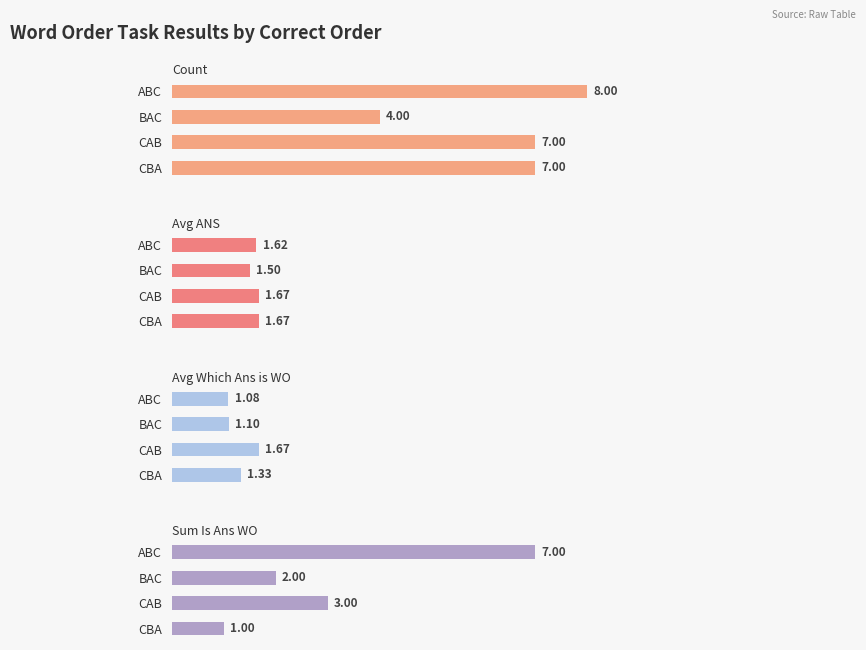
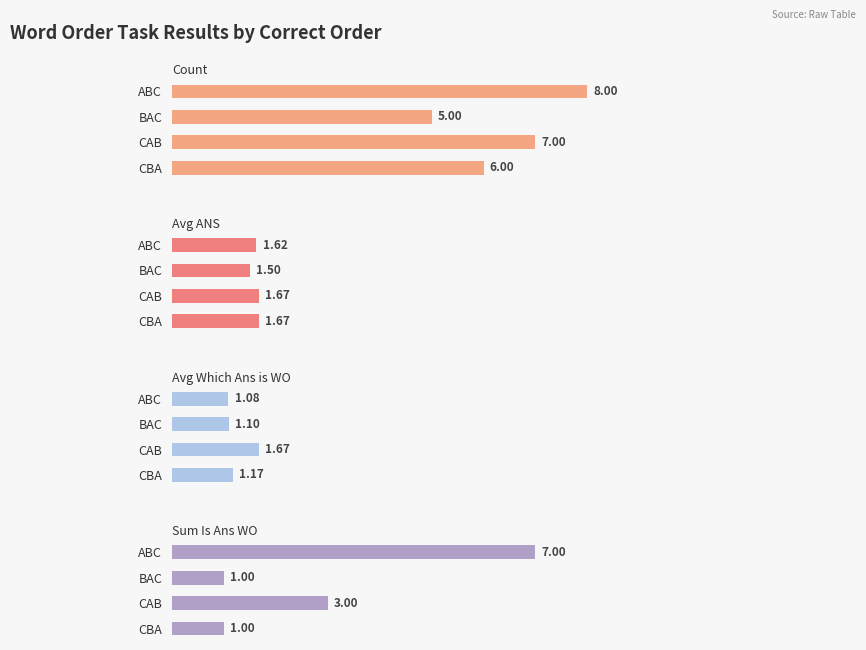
  {
    "Count": {
      "ABC": 8.00,
-     "BAC": 4.00,
+     "BAC": 5.00,
      "CAB": 7.00,
-     "CBA": 7.00
+     "CBA": 6.00
    },
    "Avg ANS": {
      "ABC": 1.62,
      "BAC": 1.50,
      "CAB": 1.67,
      "CBA": 1.67
    },
    "Avg Which Ans is WO": {
      "ABC": 1.08,
      "BAC": 1.10,
      "CAB": 1.67,
-     "CBA": 1.33
+     "CBA": 1.17
    },
    "Sum Is Ans WO": {
      "ABC": 7.00,
-     "BAC": 2.00,
+     "BAC": 1.00,
      "CAB": 3.00,
      "CBA": 1.00
    }
  }
